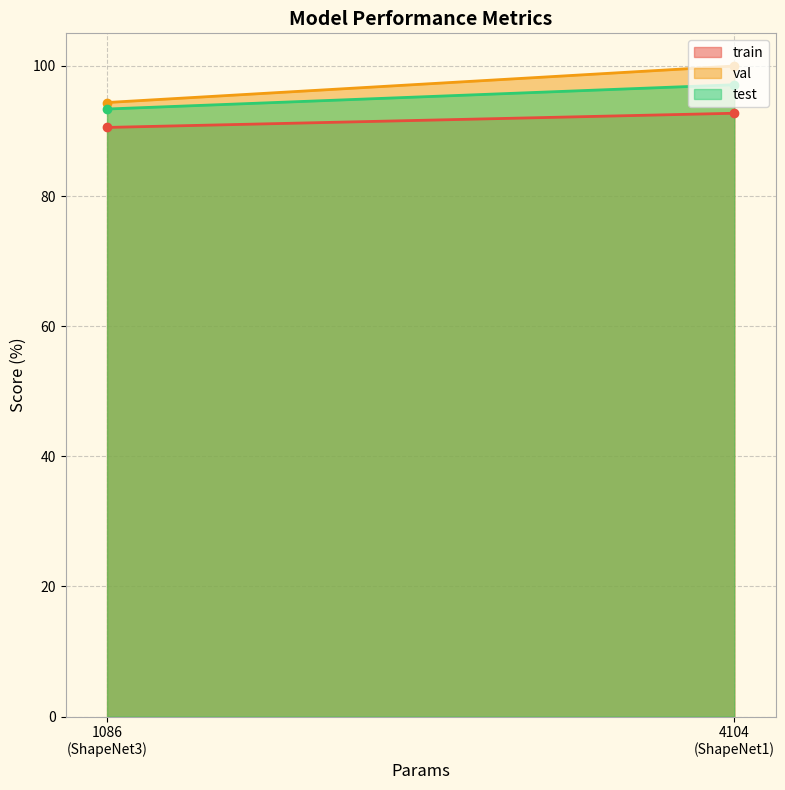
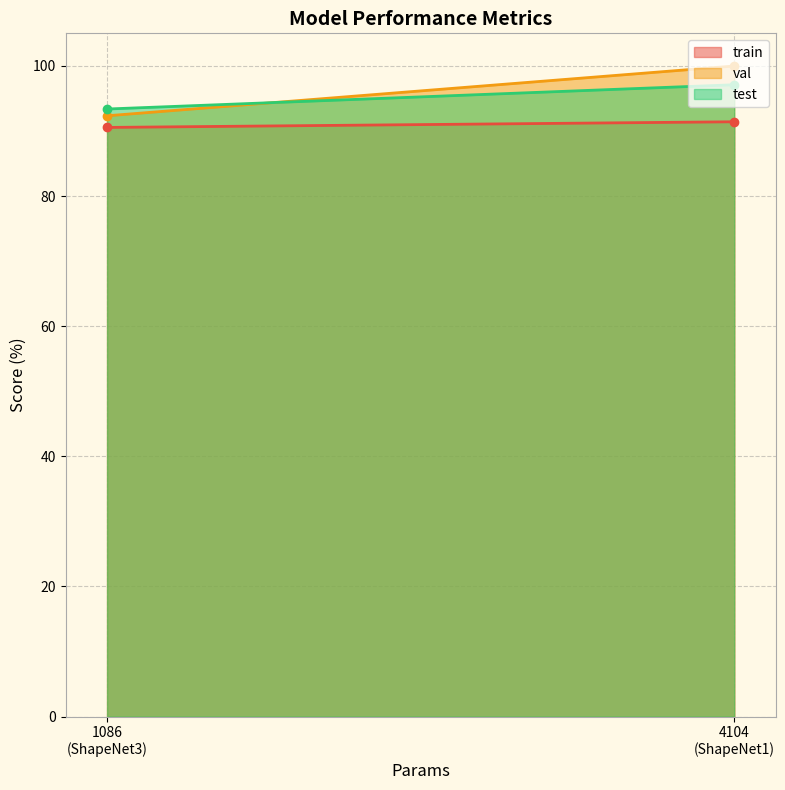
  {
    "train": {
      "1086 (ShapeNet3)": 91,
-     "4104 (ShapeNet1)": 93
+     "4104 (ShapeNet1)": 91
    },
    "val": {
-     "1086 (ShapeNet3)": 94
+     "1086 (ShapeNet3)": 92
    },
    "test": {
      "1086 (ShapeNet3)": 93
    }
  }
